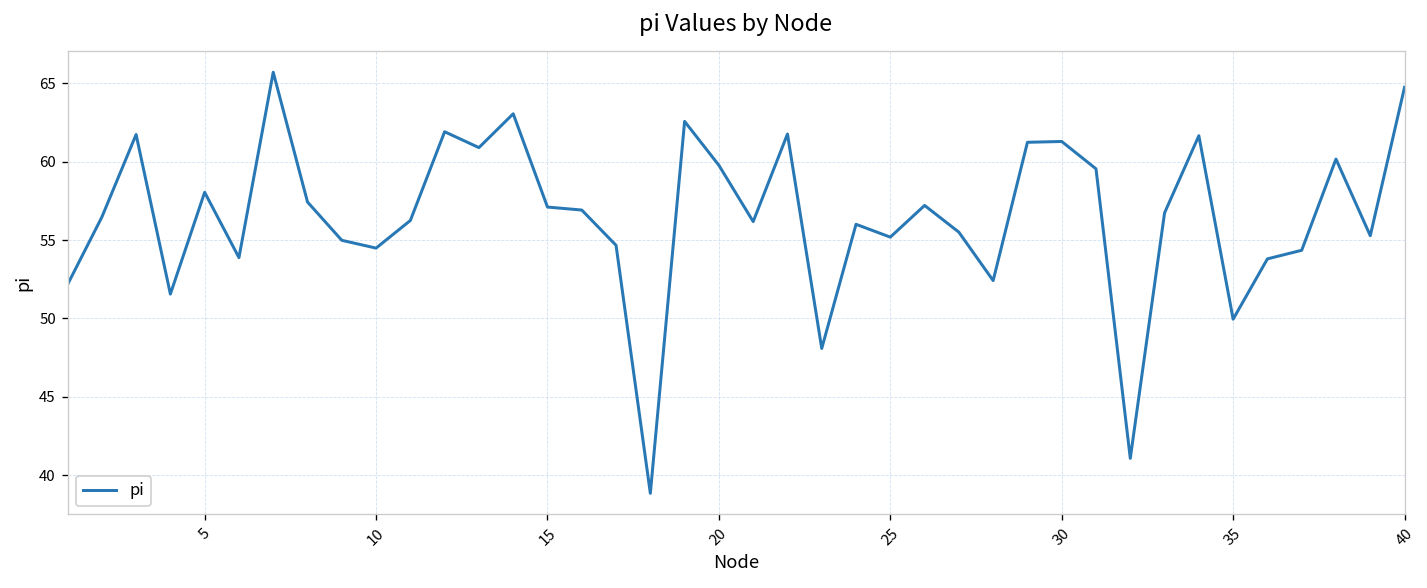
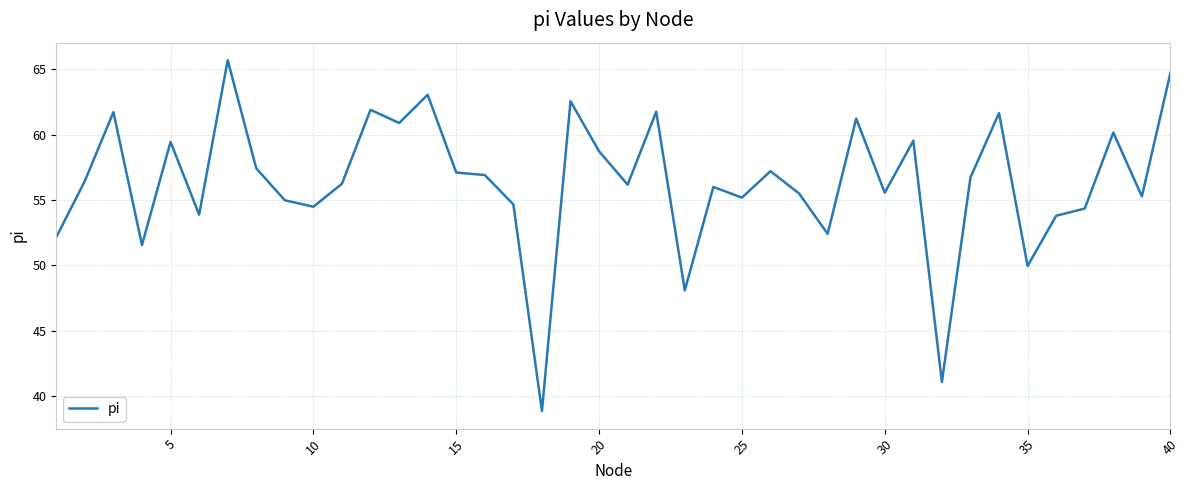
  {
-   "5": 58.0,
+   "5": 59.4,
    "10": 54.5,
    "15": 57.1,
-   "20": 59.8,
+   "20": 58.7,
    "25": 55.2,
-   "30": 61.3,
+   "30": 55.6,
    "35": 50.0,
    "40": 64.7
  }
